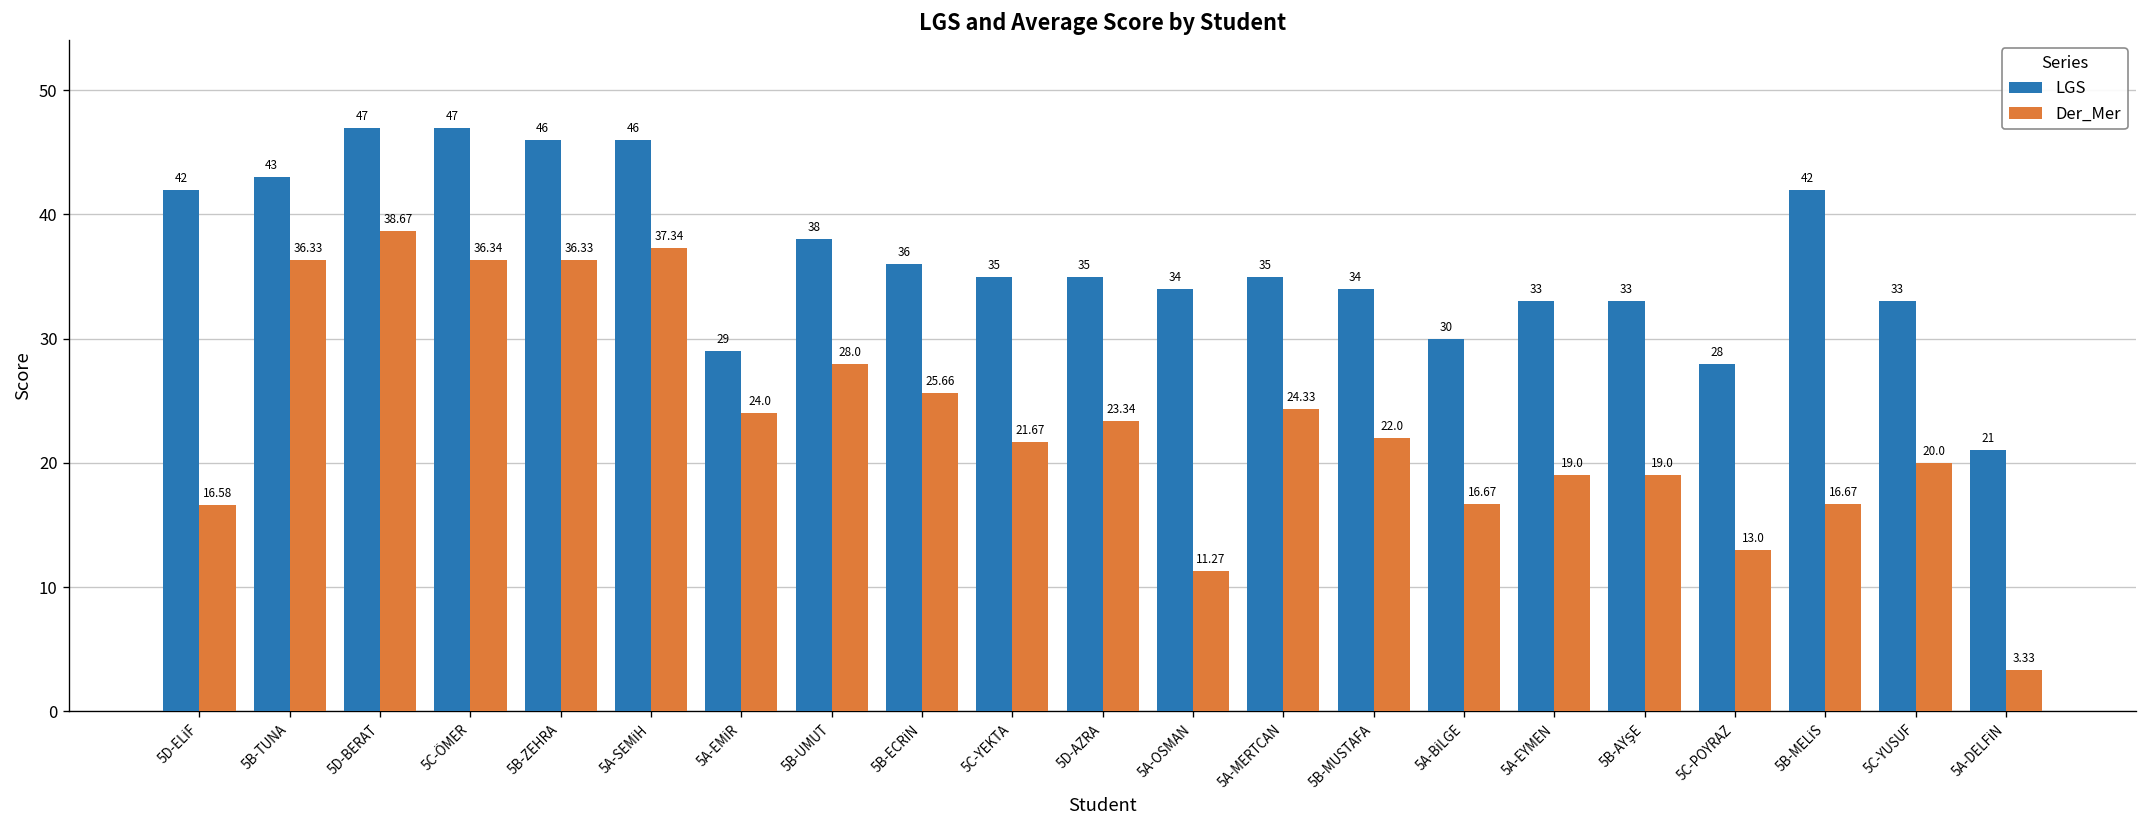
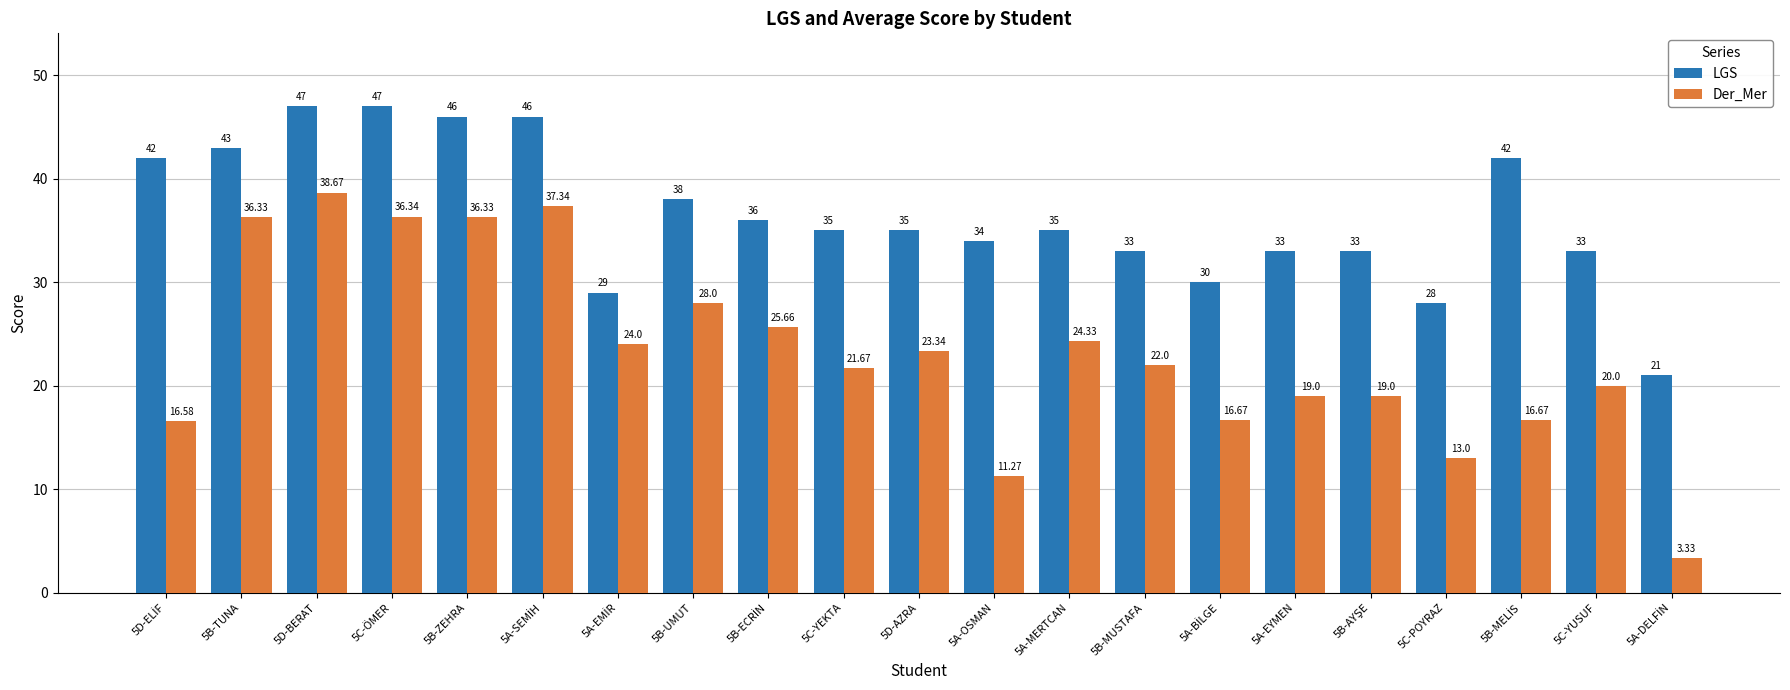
  {
    "LGS": {
      "5D-ELİF": 42,
      "5B-TUNA": 43,
      "5D-BERAT": 47,
      "5C-ÖMER": 47,
      "5B-ZEHRA": 46,
      "5A-SEMİH": 46,
      "5A-EMİR": 29,
      "5B-UMUT": 38,
      "5B-ECRİN": 36,
      "5C-YEKTA": 35,
      "5D-AZRA": 35,
      "5A-OSMAN": 34,
      "5A-MERTCAN": 35,
-     "5B-MUSTAFA": 34,
+     "5B-MUSTAFA": 33,
      "5A-BİLGE": 30,
      "5A-EYMEN": 33,
      "5B-AYŞE": 33,
      "5C-POYRAZ": 28,
      "5B-MELİS": 42,
      "5C-YUSUF": 33,
      "5A-DELFİN": 21
    },
    "Der_Mer": {
      "5D-ELİF": 16.58,
      "5B-TUNA": 36.33,
      "5D-BERAT": 38.67,
      "5C-ÖMER": 36.34,
      "5B-ZEHRA": 36.33,
      "5A-SEMİH": 37.34,
      "5A-EMİR": 24.0,
      "5B-UMUT": 28.0,
      "5B-ECRİN": 25.66,
      "5C-YEKTA": 21.67,
      "5D-AZRA": 23.34,
      "5A-OSMAN": 11.27,
      "5A-MERTCAN": 24.33,
      "5B-MUSTAFA": 22.0,
      "5A-BİLGE": 16.67,
      "5A-EYMEN": 19.0,
      "5B-AYŞE": 19.0,
      "5C-POYRAZ": 13.0,
      "5B-MELİS": 16.67,
      "5C-YUSUF": 20.0,
      "5A-DELFİN": 3.33
    }
  }
